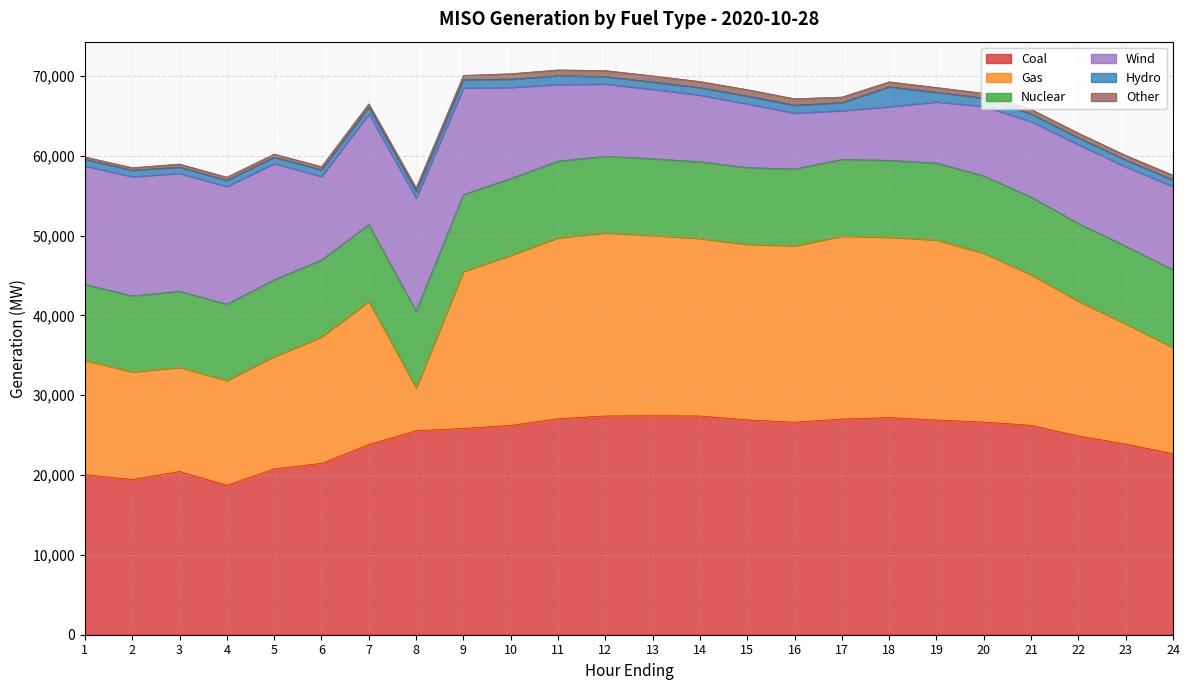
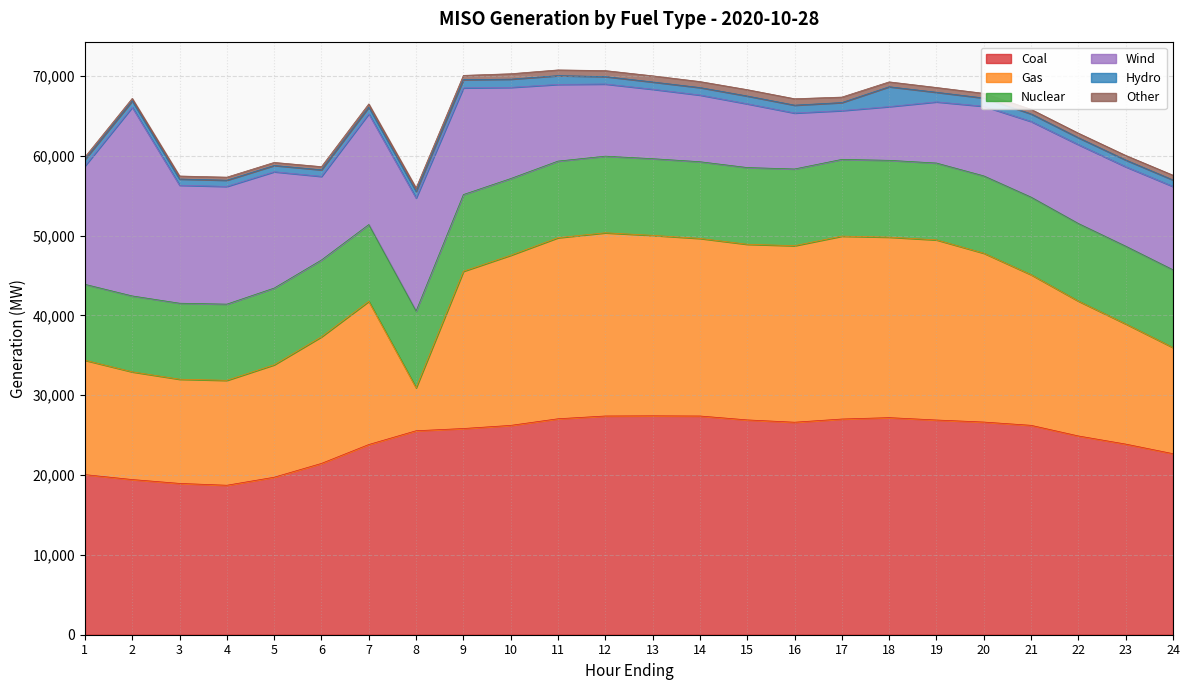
  {
    "Coal": {
      "1": "20,000",
      "2": "19,000",
-     "3": "20,000",
+     "3": "19,000",
      "4": "19,000",
-     "5": "21,000",
+     "5": "20,000",
      "6": "21,000",
      "7": "24,000",
      "8": "26,000",
      "9": "26,000",
      "10": "26,000",
      "11": "27,000",
      "12": "27,000",
      "13": "27,000",
      "14": "27,000",
      "15": "27,000",
      "16": "27,000",
      "17": "27,000",
      "18": "27,000",
      "19": "27,000",
      "20": "27,000",
      "21": "26,000",
      "22": "25,000",
      "23": "24,000",
      "24": "23,000"
    },
    "Gas": {
      "1": "14,000",
      "2": "13,000",
      "3": "13,000",
      "4": "13,000",
      "5": "14,000",
      "6": "16,000",
      "7": "18,000",
      "8": "5,000",
      "9": "20,000",
      "10": "21,000",
      "11": "23,000",
      "12": "23,000",
      "13": "23,000",
      "14": "22,000",
      "15": "22,000",
      "16": "22,000",
      "17": "23,000",
      "18": "23,000",
      "19": "23,000",
      "20": "21,000",
      "21": "19,000",
      "22": "17,000",
      "23": "15,000",
      "24": "13,000"
    },
    "Nuclear": {
      "1": "10,000",
      "2": "10,000",
      "3": "10,000",
      "4": "10,000",
      "5": "10,000",
      "6": "10,000",
      "7": "10,000",
      "8": "10,000",
      "9": "10,000",
      "10": "10,000",
      "11": "10,000",
      "12": "10,000",
      "13": "10,000",
      "14": "10,000",
      "15": "10,000",
      "16": "10,000",
      "17": "10,000",
      "18": "10,000",
      "19": "10,000",
      "20": "10,000",
      "21": "10,000",
      "22": "10,000",
      "23": "10,000",
      "24": "10,000"
    },
    "Wind": {
      "1": "15,000",
-     "2": "15,000",
+     "2": "24,000",
      "3": "15,000",
      "4": "15,000",
      "5": "15,000",
      "6": "10,000",
      "7": "14,000",
      "8": "14,000",
      "9": "13,000",
      "10": "11,000",
      "11": "10,000",
      "12": "9,000",
      "13": "9,000",
      "14": "8,000",
      "15": "8,000",
      "16": "7,000",
      "17": "6,000",
      "18": "7,000",
      "19": "8,000",
      "21": "9,000",
      "22": "10,000",
      "23": "10,000",
      "24": "10,000"
    },
    "Hydro": {
      "3": "1,000",
      "4": "1,000",
      "5": "1,000",
      "6": "1,000",
      "7": "1,000",
      "8": "1,000",
      "9": "1,000",
      "10": "1,000",
      "11": "1,000",
      "12": "1,000",
      "13": "1,000",
      "14": "1,000",
      "15": "1,000",
      "16": "1,000",
      "17": "1,000",
      "18": "2,000",
      "19": "1,000",
      "21": "1,000",
      "22": "1,000",
      "23": "1,000",
      "24": "1,000"
    },
    "Other": {
      "3": "0",
      "4": "0",
      "5": "0",
      "6": "0",
      "7": "0",
      "8": "0",
      "9": "1,000",
      "10": "1,000",
      "11": "1,000",
      "12": "1,000",
      "13": "1,000",
      "14": "1,000",
      "15": "1,000",
      "16": "1,000",
      "17": "1,000",
      "18": "1,000",
      "19": "1,000",
      "22": "1,000",
      "23": "1,000",
      "24": "1,000"
    }
  }
